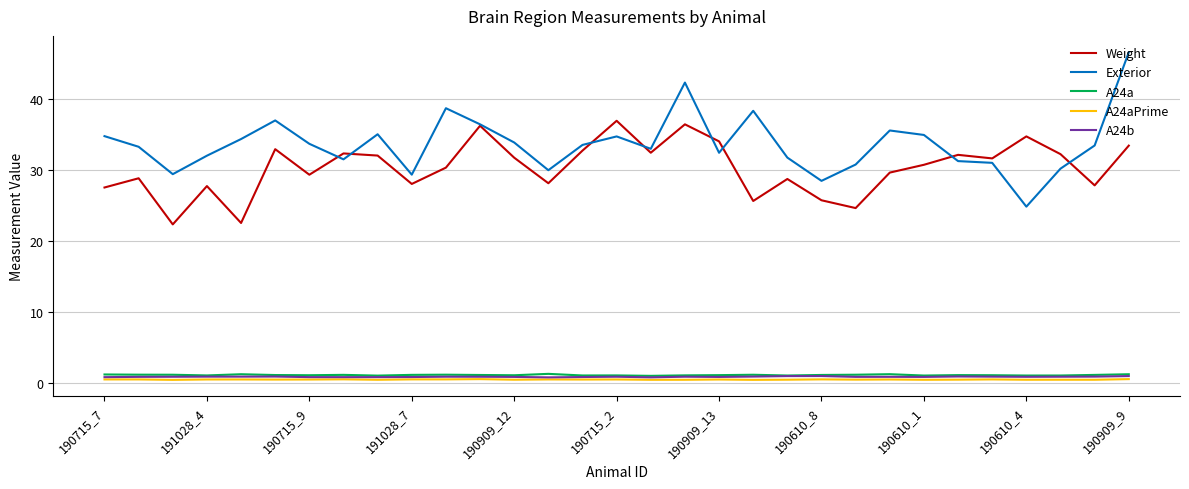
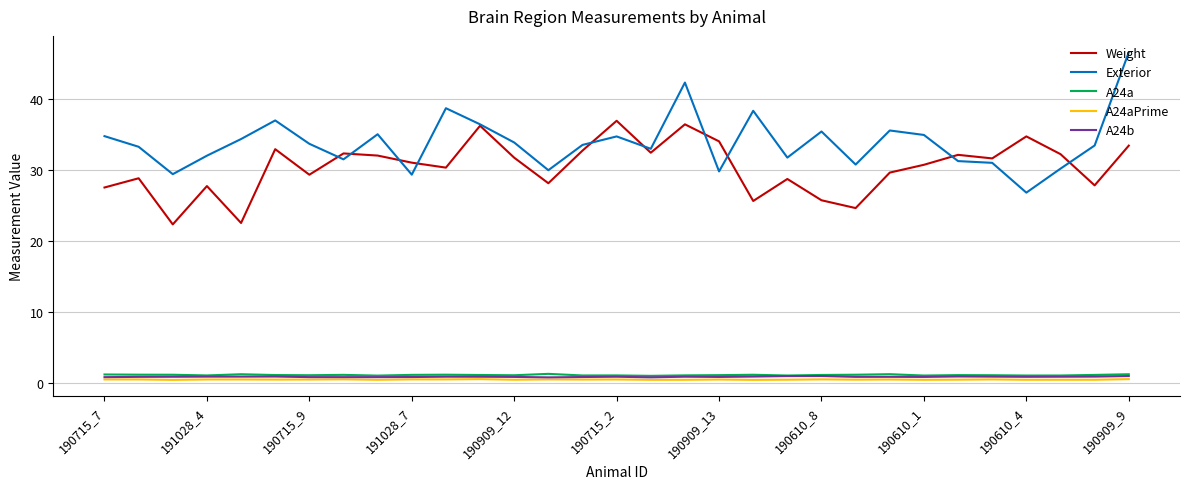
  {
    "Weight": {
      "190715_7": 28,
      "191028_4": 28,
      "190715_9": 29,
-     "191028_7": 28,
+     "191028_7": 31,
      "190909_12": 32,
      "190715_2": 37,
      "190909_13": 34,
      "190610_8": 26,
      "190610_1": 31,
      "190610_4": 35,
      "190909_9": 33
    },
    "Exterior": {
      "190715_7": 35,
      "191028_4": 32,
      "190715_9": 34,
      "191028_7": 29,
      "190909_12": 34,
      "190715_2": 35,
-     "190909_13": 32,
-     "190610_8": 28,
+     "190909_13": 30,
+     "190610_8": 35,
      "190610_1": 35,
-     "190610_4": 25,
+     "190610_4": 27,
      "190909_9": 47
    },
    "A24a": {
      "190715_7": 1
    },
    "A24aPrime": {
      "191028_4": 0,
      "190909_12": 0,
      "190715_2": 0,
      "190909_13": 0,
      "190610_8": 0,
      "190610_1": 0,
      "190610_4": 0,
      "190909_9": 0
    }
  }
